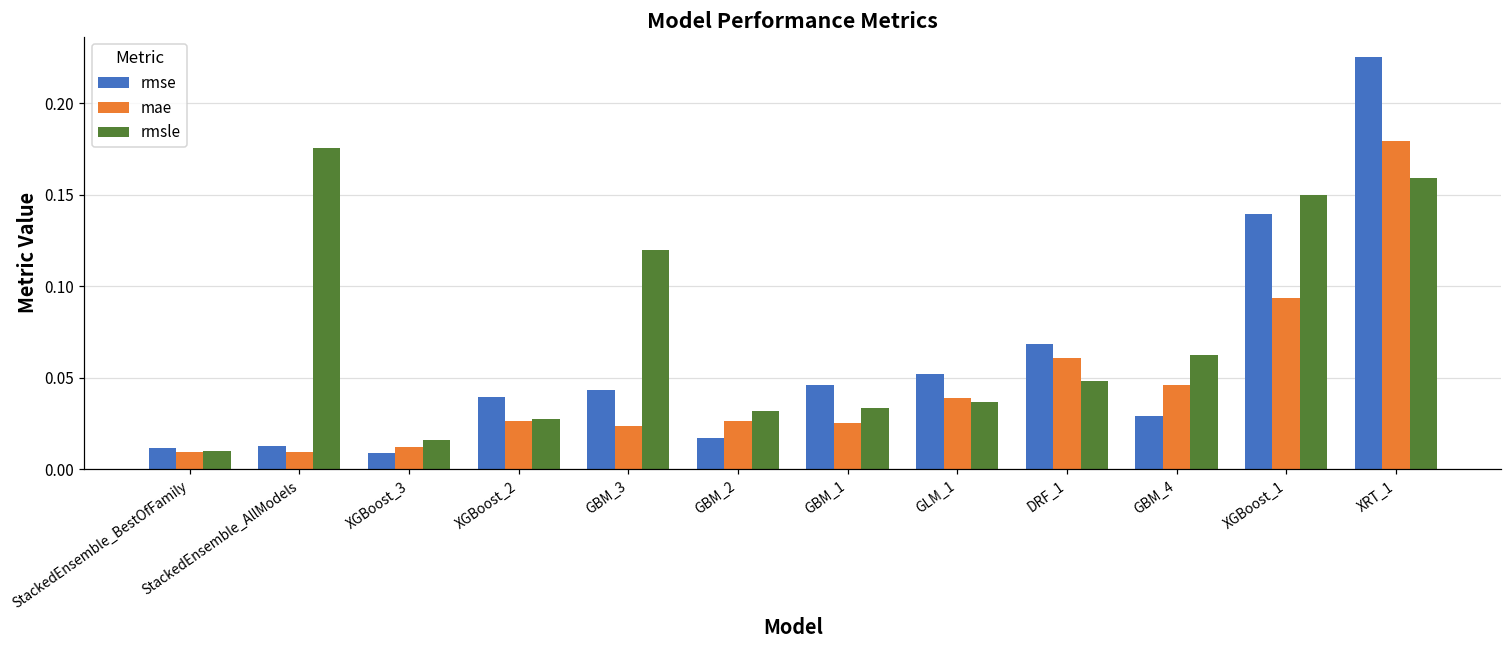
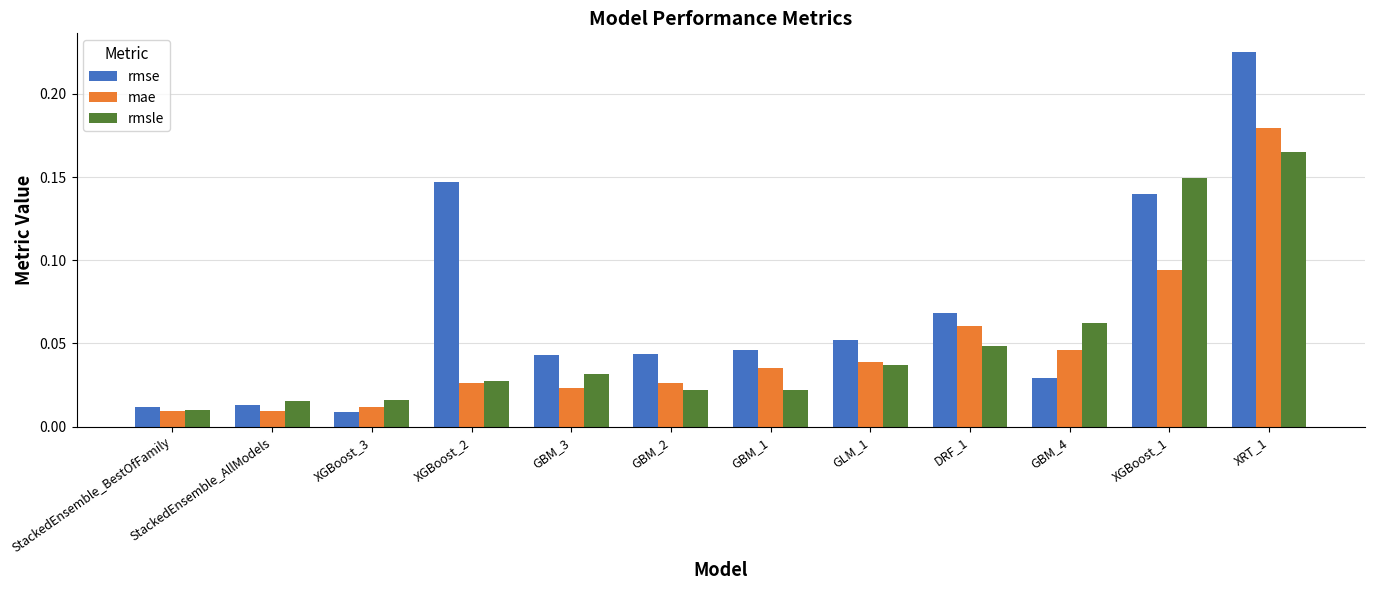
  {
    "rmse": {
      "StackedEnsemble_BestOfFamily": 0.012,
      "StackedEnsemble_AllModels": 0.013,
      "XGBoost_3": 0.009,
-     "XGBoost_2": 0.039,
+     "XGBoost_2": 0.147,
      "GBM_3": 0.043,
-     "GBM_2": 0.017,
+     "GBM_2": 0.044,
      "GBM_1": 0.046,
      "GLM_1": 0.052,
      "DRF_1": 0.068,
      "GBM_4": 0.029,
      "XGBoost_1": 0.140,
      "XRT_1": 0.225
    },
    "mae": {
      "StackedEnsemble_BestOfFamily": 0.009,
      "StackedEnsemble_AllModels": 0.009,
      "XGBoost_3": 0.012,
      "XGBoost_2": 0.026,
      "GBM_3": 0.023,
      "GBM_2": 0.026,
-     "GBM_1": 0.025,
+     "GBM_1": 0.035,
      "GLM_1": 0.039,
      "DRF_1": 0.061,
      "GBM_4": 0.046,
      "XGBoost_1": 0.094,
      "XRT_1": 0.180
    },
    "rmsle": {
      "StackedEnsemble_BestOfFamily": 0.010,
-     "StackedEnsemble_AllModels": 0.175,
+     "StackedEnsemble_AllModels": 0.015,
      "XGBoost_3": 0.016,
      "XGBoost_2": 0.028,
-     "GBM_3": 0.120,
-     "GBM_2": 0.032,
-     "GBM_1": 0.034,
+     "GBM_3": 0.031,
+     "GBM_2": 0.022,
+     "GBM_1": 0.022,
      "GLM_1": 0.037,
      "DRF_1": 0.048,
      "GBM_4": 0.062,
      "XGBoost_1": 0.150,
-     "XRT_1": 0.159
+     "XRT_1": 0.165
    }
  }
